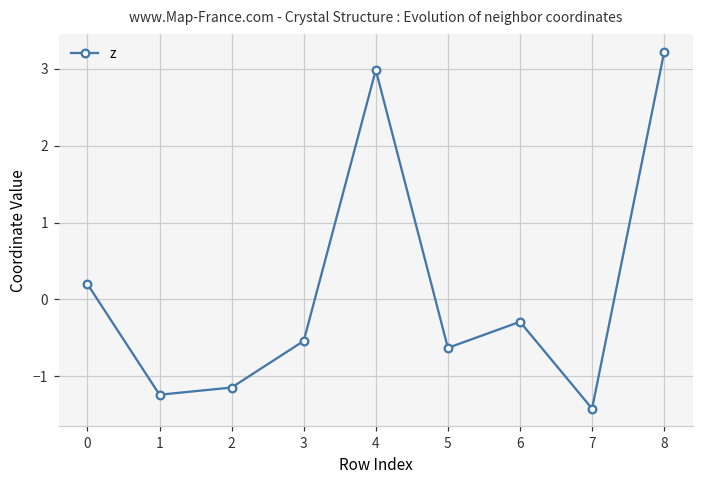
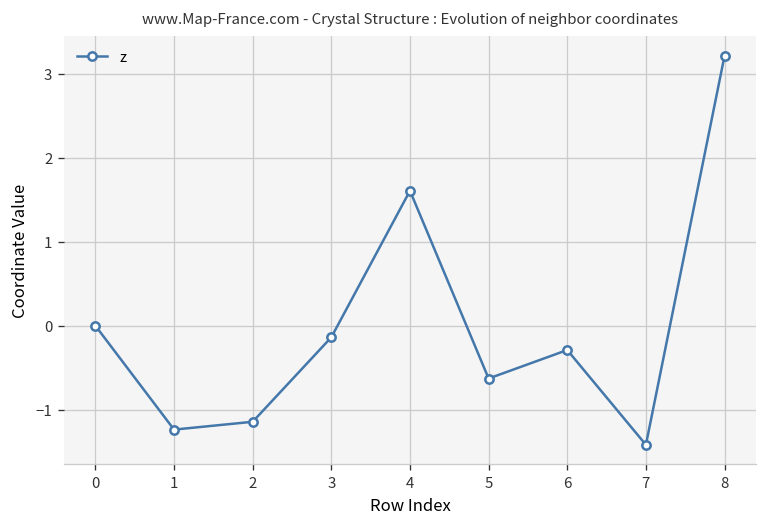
  {
-   "0": 0.2,
+   "0": 0.0,
    "1": -1.2,
    "2": -1.1,
-   "3": -0.5,
-   "4": 3.0,
+   "3": -0.1,
+   "4": 1.6,
    "5": -0.6,
    "6": -0.3,
    "7": -1.4,
    "8": 3.2
  }
